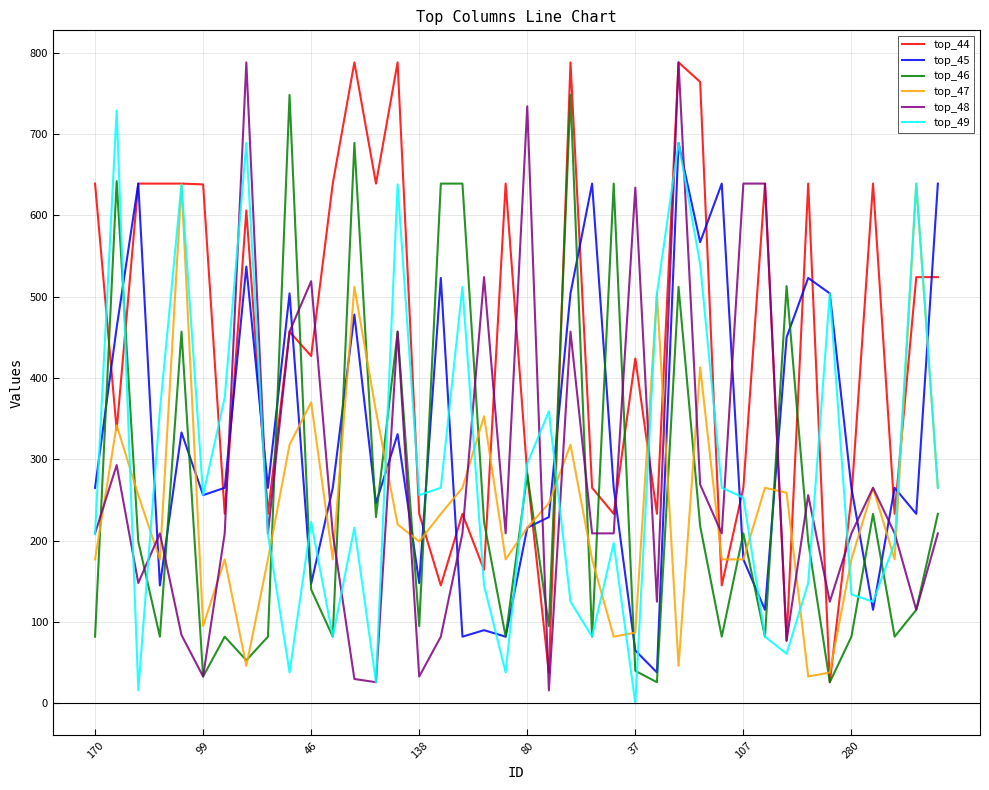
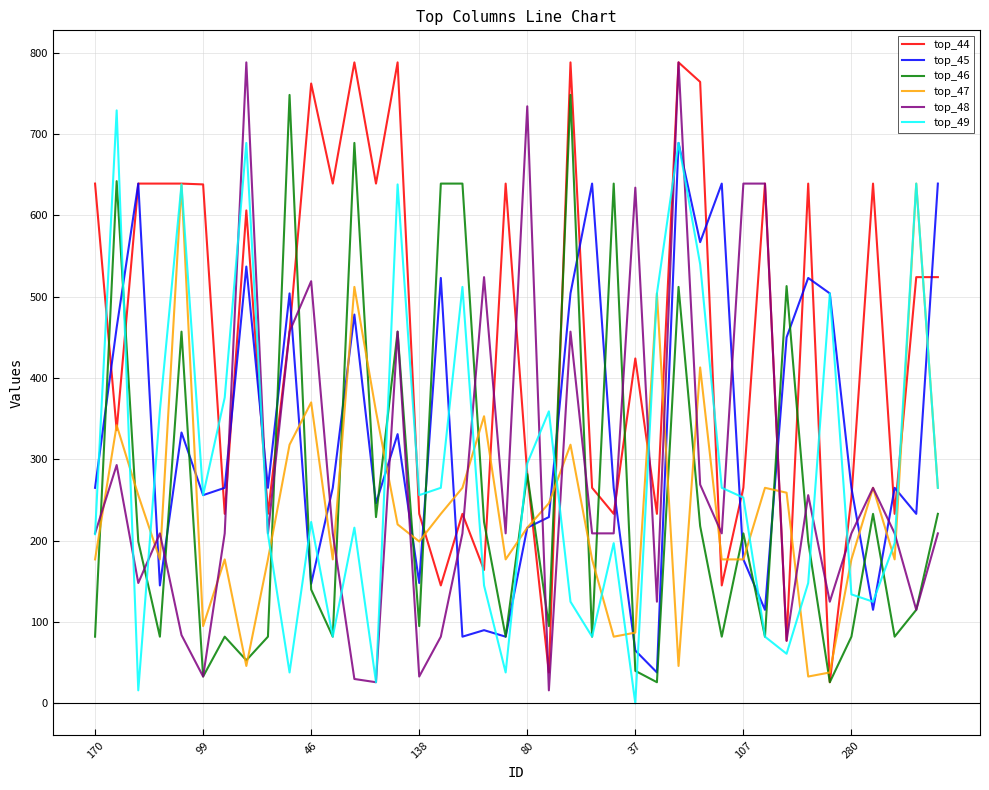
  {
    "top_44": {
      "170": 640,
      "99": 640,
-     "46": 430,
+     "46": 760,
      "138": 230,
      "107": 270,
      "280": 250
    },
    "top_45": {
      "170": 270,
      "46": 150,
      "138": 150,
      "280": 270
    },
    "top_46": {
      "170": 80,
      "46": 140,
      "138": 100,
      "107": 210,
      "280": 80
    },
    "top_47": {
      "170": 180,
      "99": 100,
      "46": 370,
      "138": 200,
      "280": 180
    },
    "top_48": {
      "46": 520,
      "138": 30,
      "80": 730,
      "107": 640,
      "280": 210
    },
    "top_49": {
      "46": 220,
      "138": 260,
      "80": 300,
      "107": 250,
      "280": 130
    }
  }
